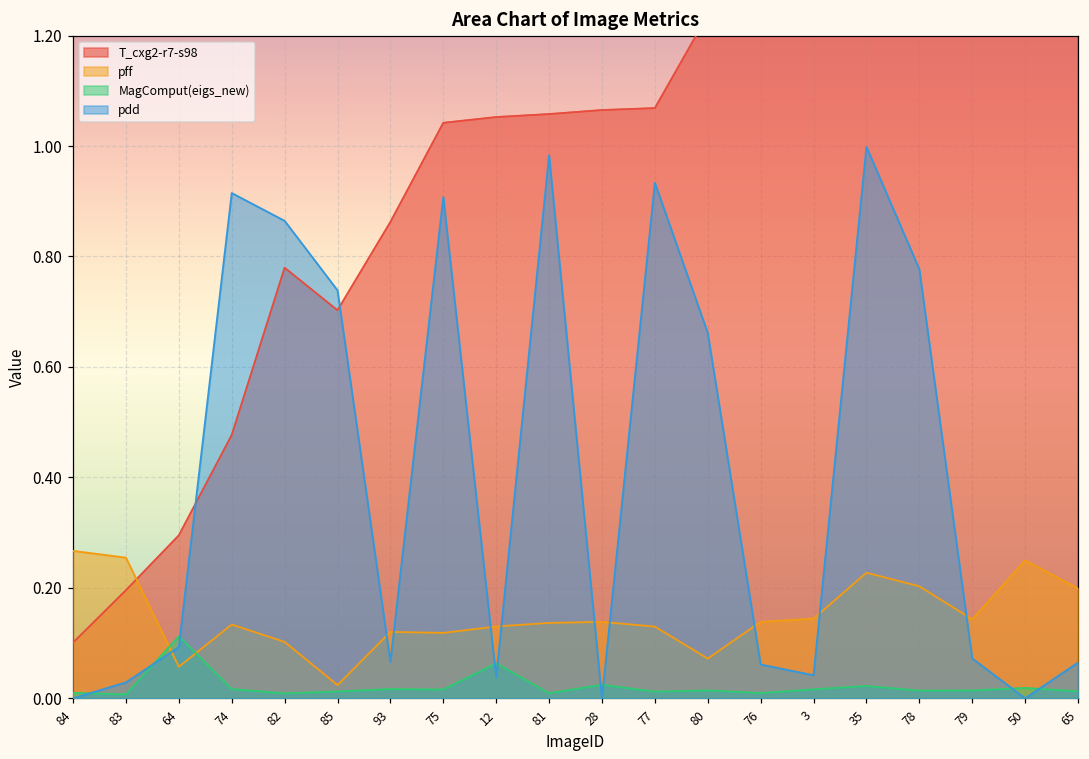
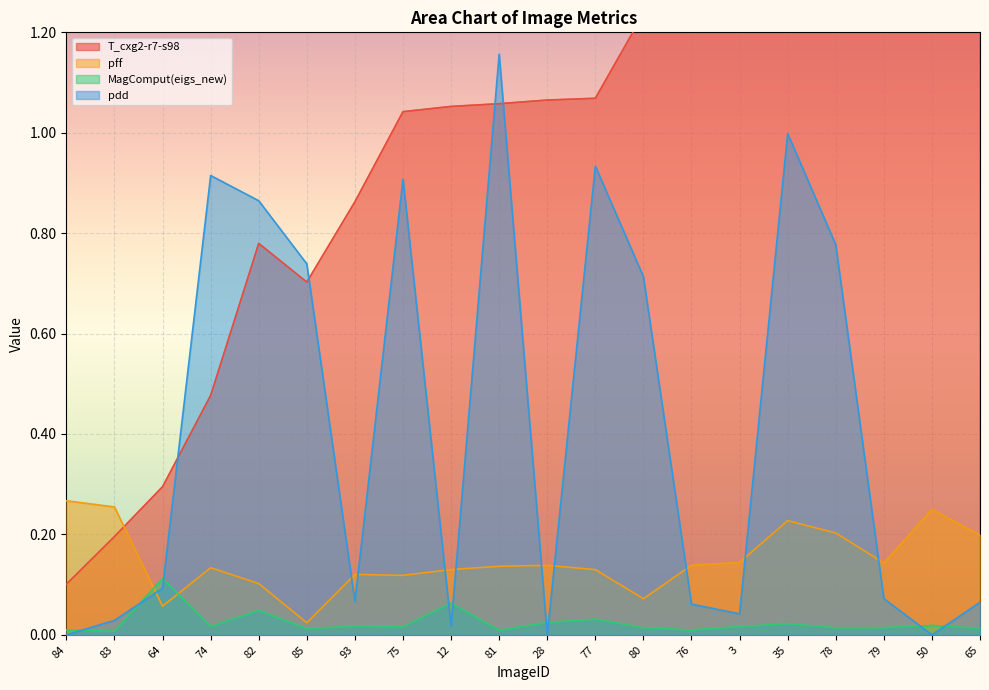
  {
    "T_cxg2-r7-s98": {
      "84": 0.10,
      "83": 0.20,
      "64": 0.30,
      "74": 0.48,
      "82": 0.78,
      "85": 0.70,
      "93": 0.86,
      "75": 1.04,
      "12": 1.05,
      "81": 1.06,
      "28": 1.07,
      "77": 1.07
    },
    "pff": {
      "84": 0.27,
      "83": 0.25,
      "64": 0.06,
      "74": 0.13,
      "82": 0.10,
      "85": 0.02,
      "93": 0.12,
      "75": 0.12,
      "12": 0.13,
      "81": 0.14,
      "28": 0.14,
      "77": 0.13,
      "80": 0.07,
      "76": 0.14,
      "3": 0.14,
      "35": 0.23,
      "78": 0.20,
      "79": 0.14,
      "50": 0.25,
      "65": 0.20
    },
    "MagComput(eigs_new)": {
      "84": 0.01,
      "83": 0.01,
      "64": 0.11,
      "74": 0.02,
-     "82": 0.01,
+     "82": 0.05,
      "85": 0.01,
      "93": 0.02,
      "75": 0.02,
      "12": 0.06,
      "81": 0.01,
      "28": 0.02,
-     "77": 0.01,
+     "77": 0.03,
      "80": 0.01,
      "76": 0.01,
      "3": 0.02,
      "35": 0.02,
      "78": 0.01,
      "79": 0.01,
      "50": 0.02,
      "65": 0.01
    },
    "pdd": {
      "84": 0.00,
      "83": 0.03,
      "64": 0.09,
      "74": 0.91,
      "82": 0.86,
      "85": 0.74,
      "93": 0.07,
      "75": 0.91,
-     "12": 0.04,
-     "81": 0.98,
+     "12": 0.02,
+     "81": 1.16,
      "28": 0.00,
      "77": 0.93,
-     "80": 0.66,
+     "80": 0.71,
      "76": 0.06,
      "3": 0.04,
      "35": 1.00,
      "78": 0.78,
      "79": 0.07,
      "50": 0.00,
      "65": 0.06
    }
  }
